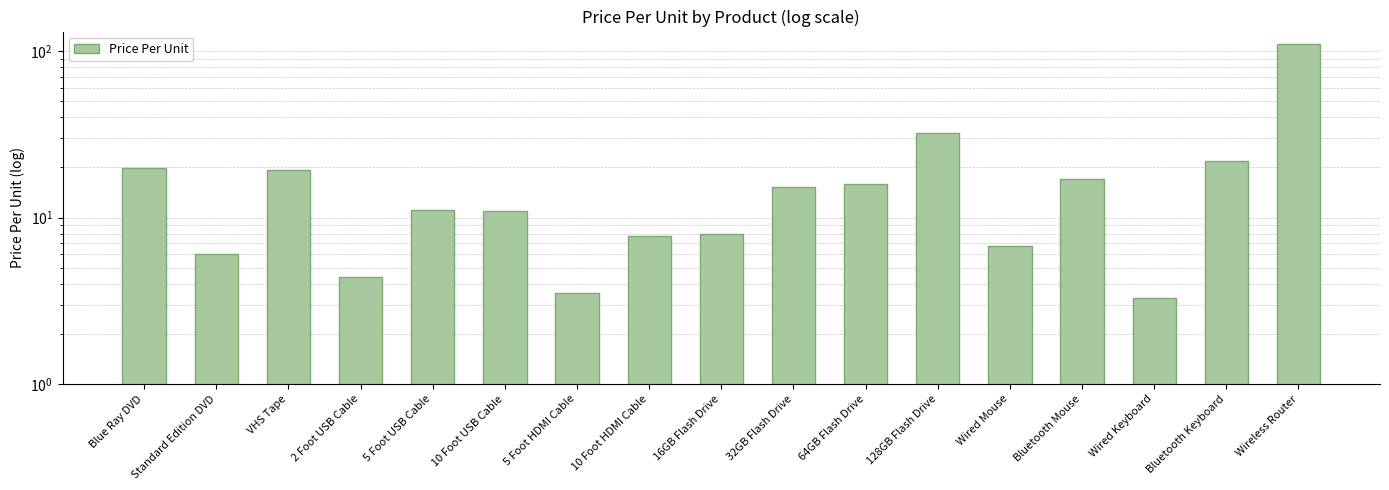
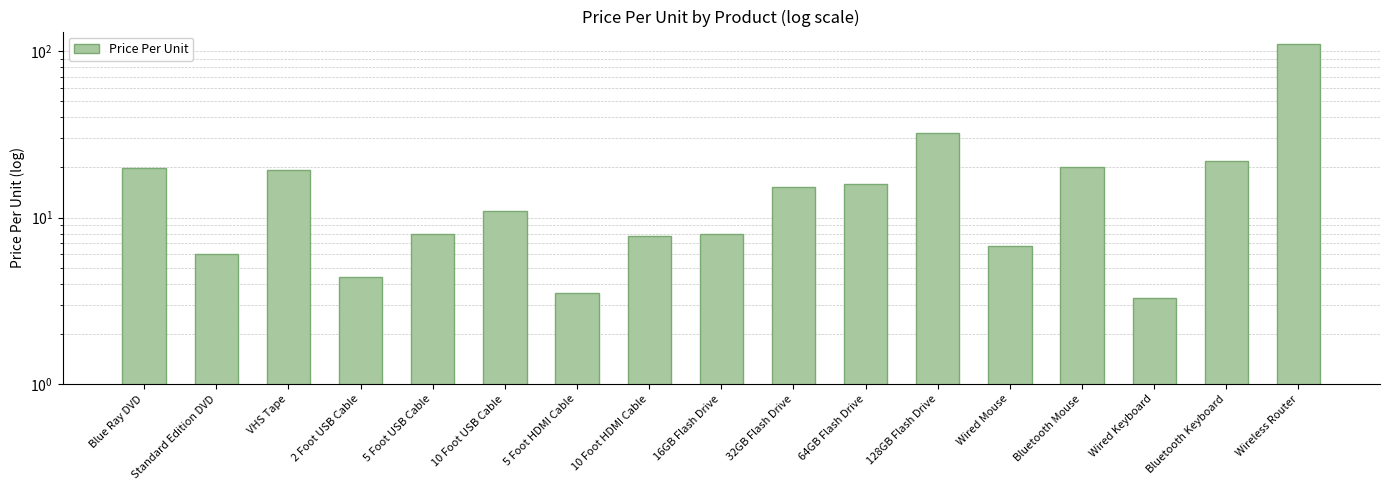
  {
    "Blue Ray DVD": 20,
    "Standard Edition DVD": 6,
    "VHS Tape": 19,
    "2 Foot USB Cable": 4.4,
-   "5 Foot USB Cable": 11,
+   "5 Foot USB Cable": 8,
    "10 Foot USB Cable": 11,
    "5 Foot HDMI Cable": 3.5,
    "10 Foot HDMI Cable": 8,
    "16GB Flash Drive": 8,
    "32GB Flash Drive": 15,
    "64GB Flash Drive": 16,
    "128GB Flash Drive": 32,
    "Wired Mouse": 6.8,
-   "Bluetooth Mouse": 17,
+   "Bluetooth Mouse": 20,
    "Wired Keyboard": 3.3,
    "Bluetooth Keyboard": 22,
    "Wireless Router": 110
  }
